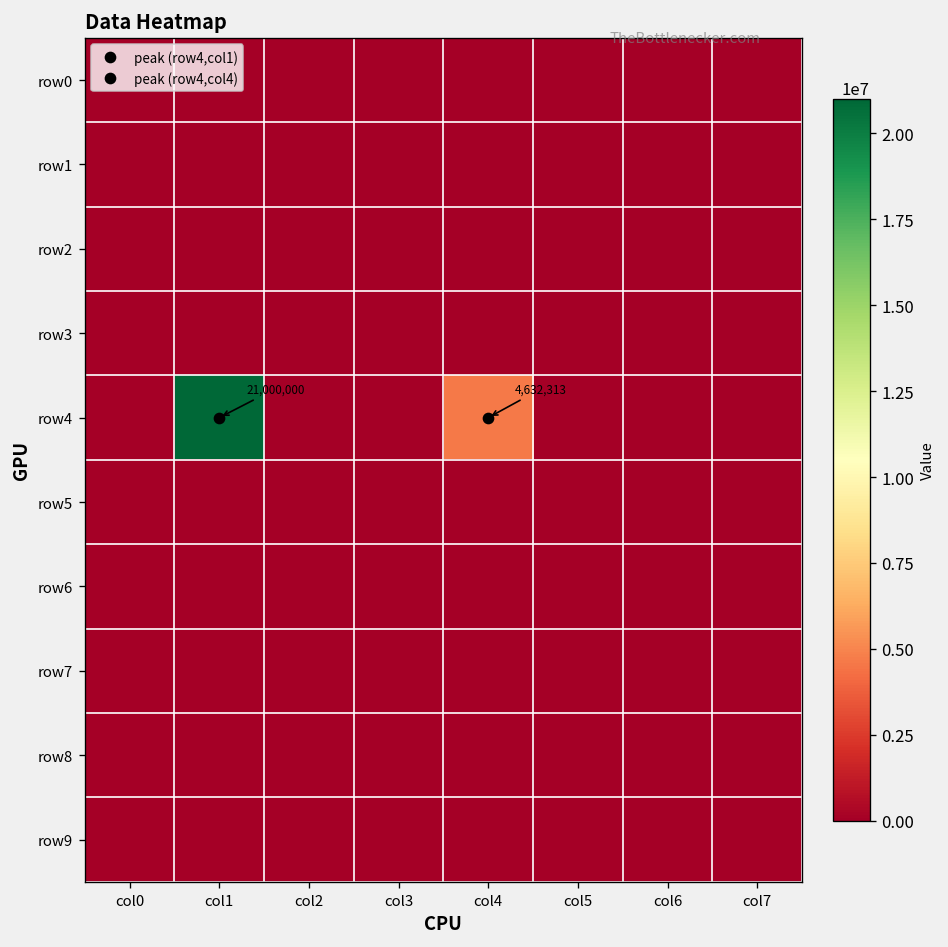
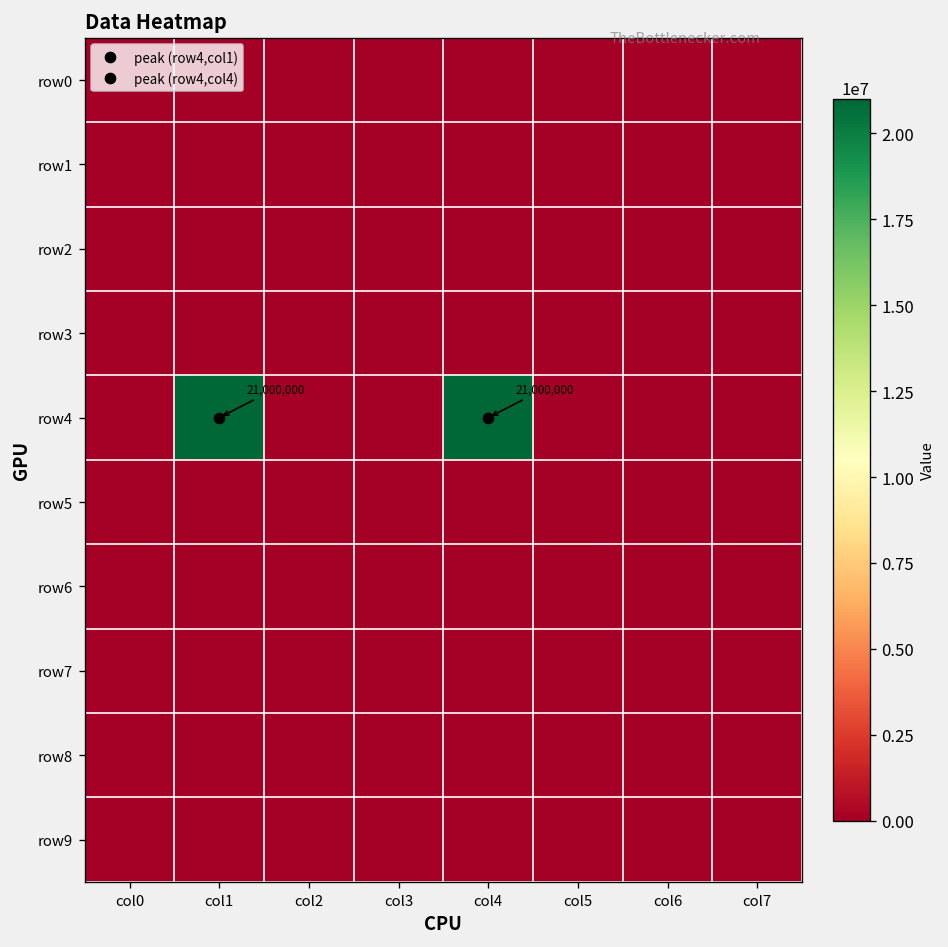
  {
    "row4": {
      "col2": "21,000,000",
-     "col4": "4,632,313",
+     "col4": "21,000,000",
      "col5": "21,000,000"
    }
  }
